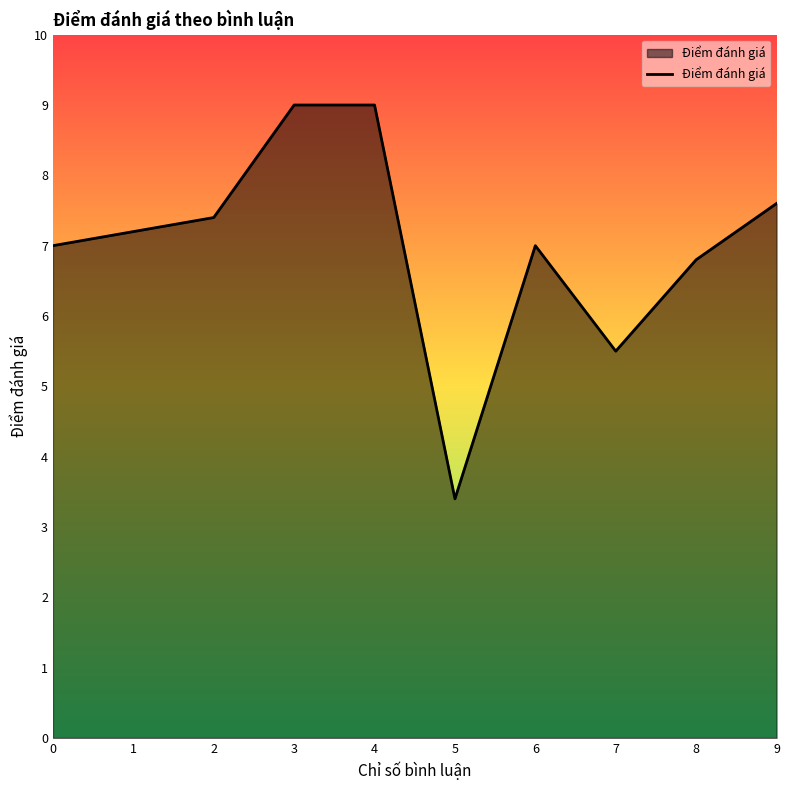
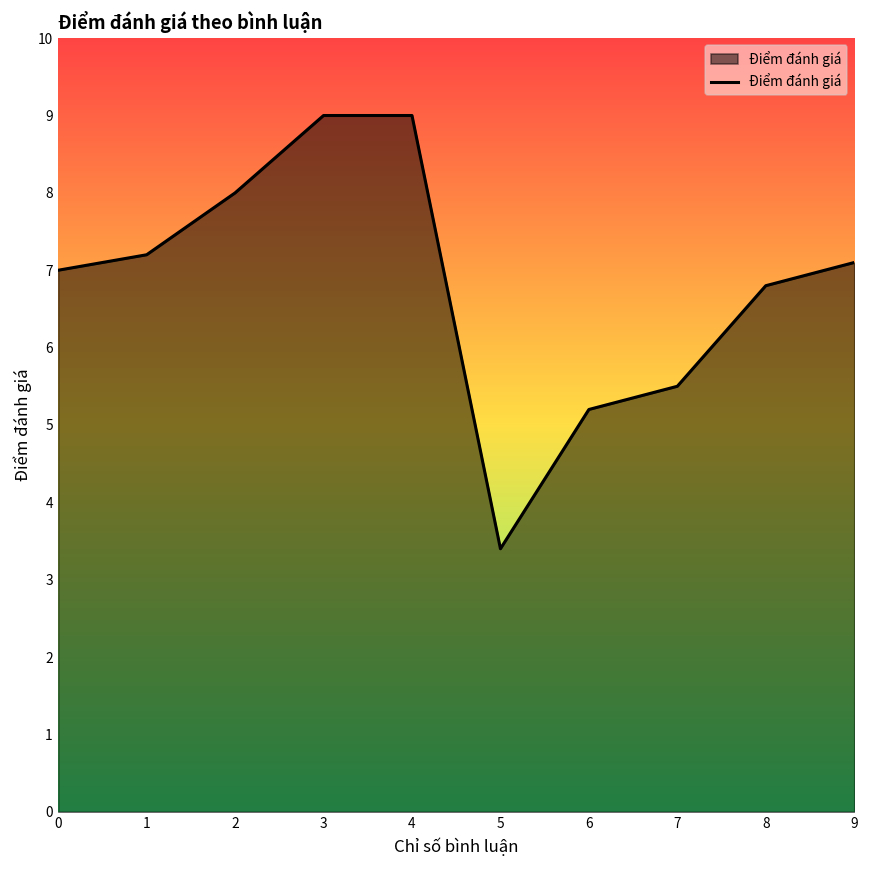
  {
    "0": 7.0,
    "1": 7.2,
-   "2": 7.4,
+   "2": 8.0,
    "3": 9.0,
    "4": 9.0,
    "5": 3.4,
-   "6": 7.0,
+   "6": 5.2,
    "7": 5.5,
    "8": 6.8,
-   "9": 7.6
+   "9": 7.1
  }
